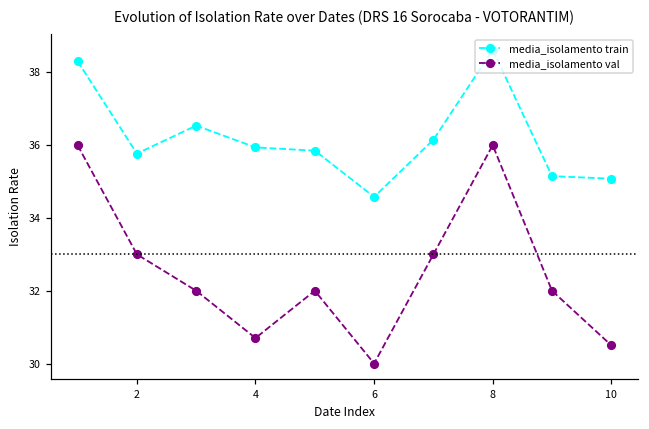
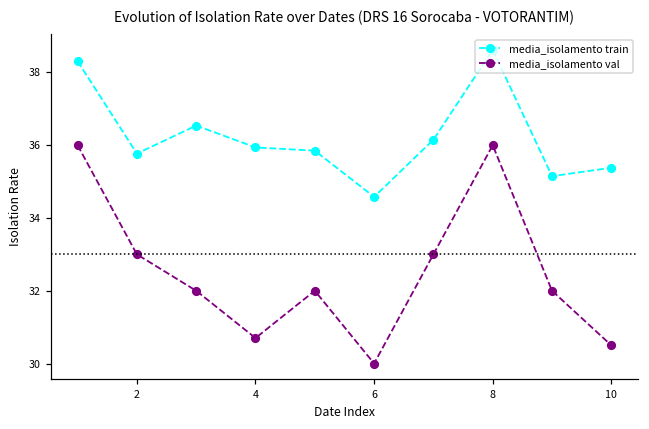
  {
    "media_isolamento train": {
      "2": 35.8,
      "4": 35.9,
      "6": 34.6,
-     "10": 35.1
+     "10": 35.4
    },
    "media_isolamento val": {
      "2": 33.0,
      "4": 30.7,
      "6": 30.0,
      "8": 36.0,
      "10": 30.5
    }
  }
